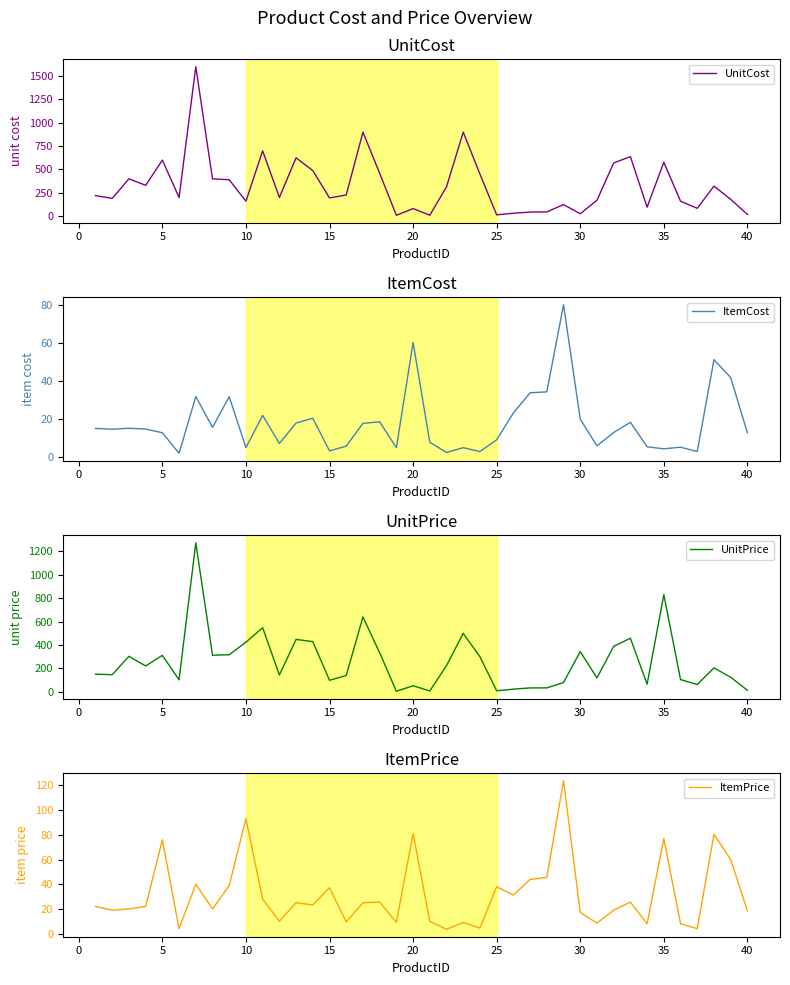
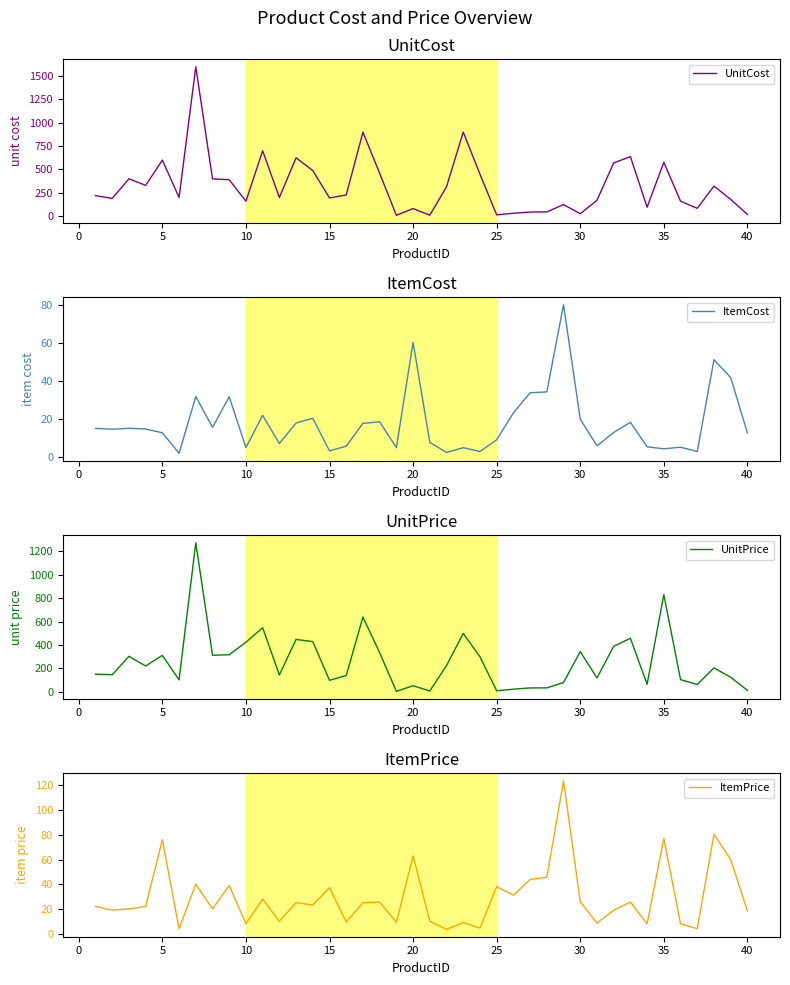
  {
    "UnitCost": {
      "5": 600,
      "10": 200,
      "15": 200,
      "20": 100,
      "25": 0,
      "30": 0,
      "35": 600,
      "40": 0
    },
    "ItemCost": {
      "5": 13,
      "10": 5,
      "15": 3,
      "20": 60,
      "25": 9,
      "30": 20,
      "35": 4,
      "40": 13
    },
    "UnitPrice": {
      "5": 310,
      "10": 420,
      "15": 100,
      "20": 50,
      "25": 10,
      "30": 340,
      "35": 830,
      "40": 10
    },
    "ItemPrice": {
      "5": 76,
-     "10": 93,
+     "10": 8,
      "15": 37,
-     "20": 81,
+     "20": 63,
      "25": 38,
-     "30": 17,
+     "30": 26,
      "35": 77,
      "40": 18
    }
  }
